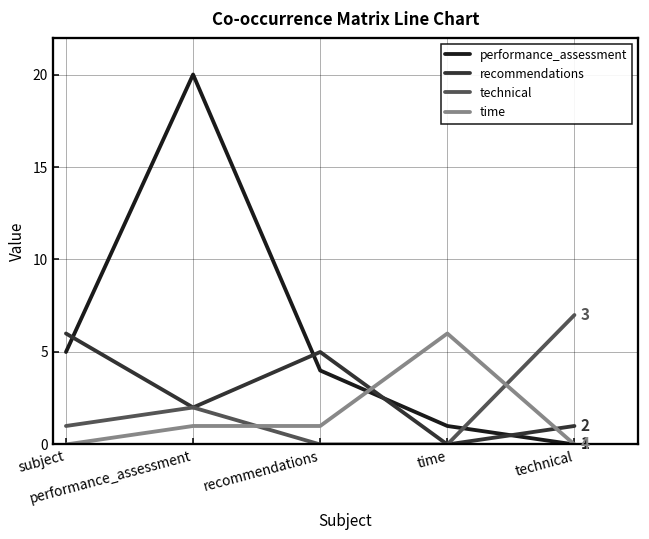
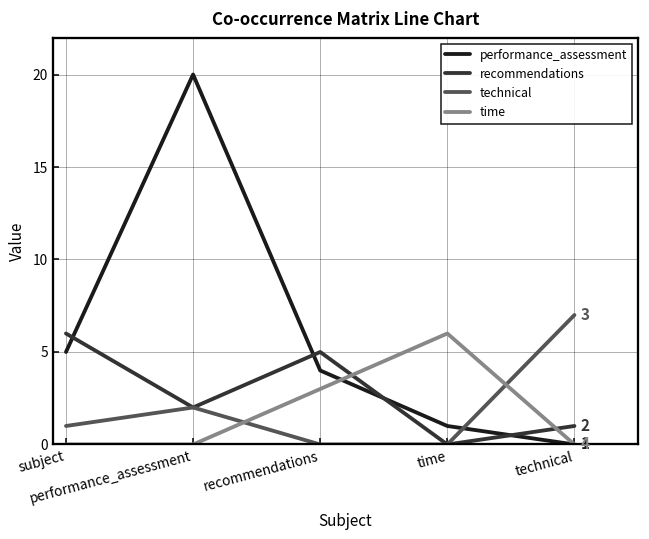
  {
    "time": {
      "subject": 0,
-     "performance_assessment": 1,
-     "recommendations": 1,
+     "performance_assessment": 0,
+     "recommendations": 3,
      "time": 6
    }
  }
